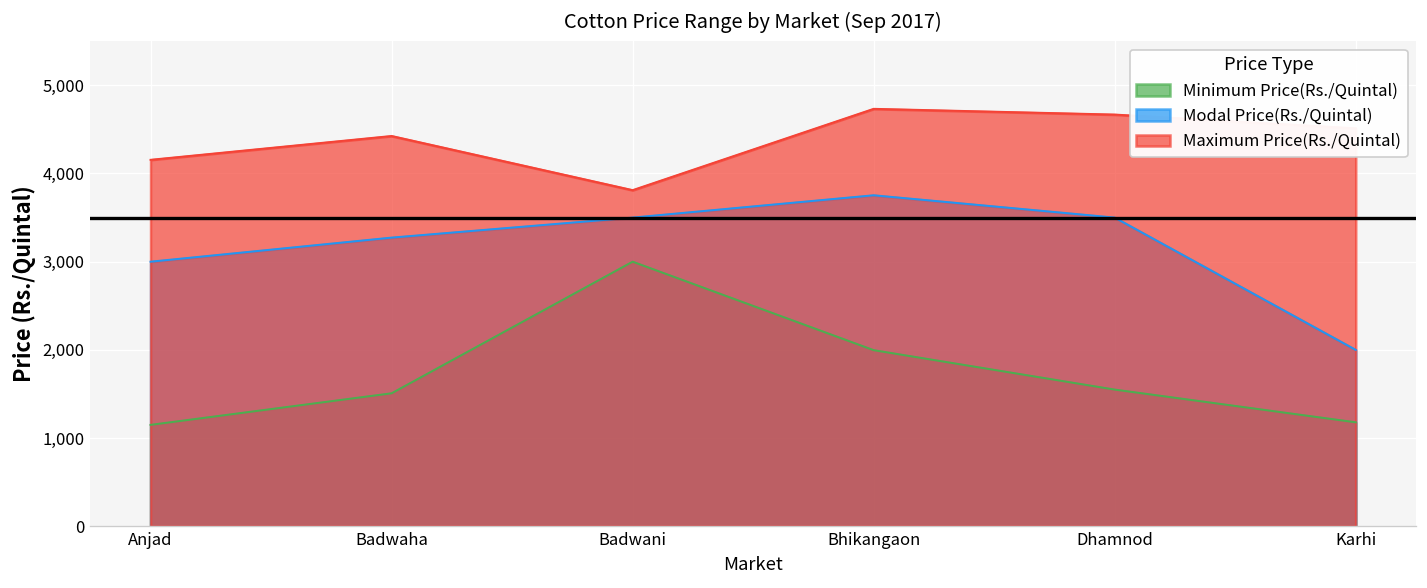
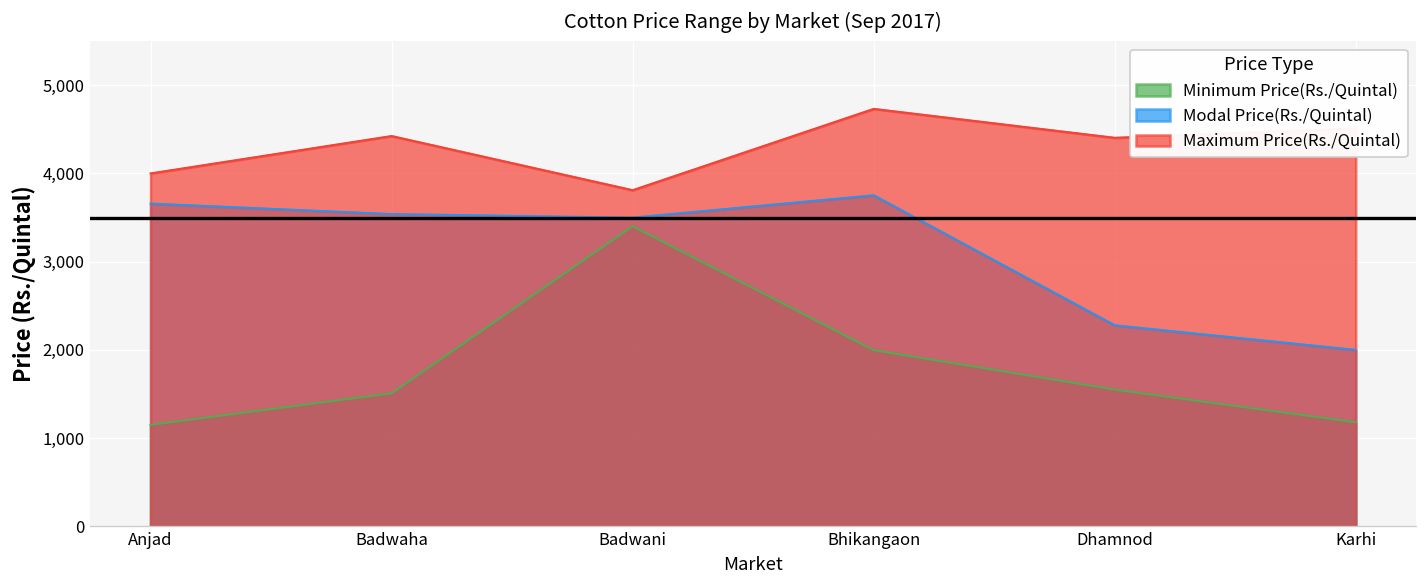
  {
    "Minimum Price(Rs./Quintal)": {
      "Anjad": "1,200",
      "Badwaha": "1,500",
-     "Badwani": "3,000",
+     "Badwani": "3,400",
      "Bhikangaon": "2,000",
      "Dhamnod": "1,600",
      "Karhi": "1,200"
    },
    "Modal Price(Rs./Quintal)": {
-     "Anjad": "3,000",
-     "Badwaha": "3,300",
+     "Anjad": "3,700",
+     "Badwaha": "3,500",
      "Badwani": "3,500",
      "Bhikangaon": "3,800",
-     "Dhamnod": "3,500",
+     "Dhamnod": "2,300",
      "Karhi": "2,000"
    },
    "Maximum Price(Rs./Quintal)": {
-     "Anjad": "4,200",
+     "Anjad": "4,000",
      "Badwaha": "4,400",
      "Badwani": "3,800",
      "Bhikangaon": "4,700",
-     "Dhamnod": "4,700"
+     "Dhamnod": "4,400"
    }
  }
